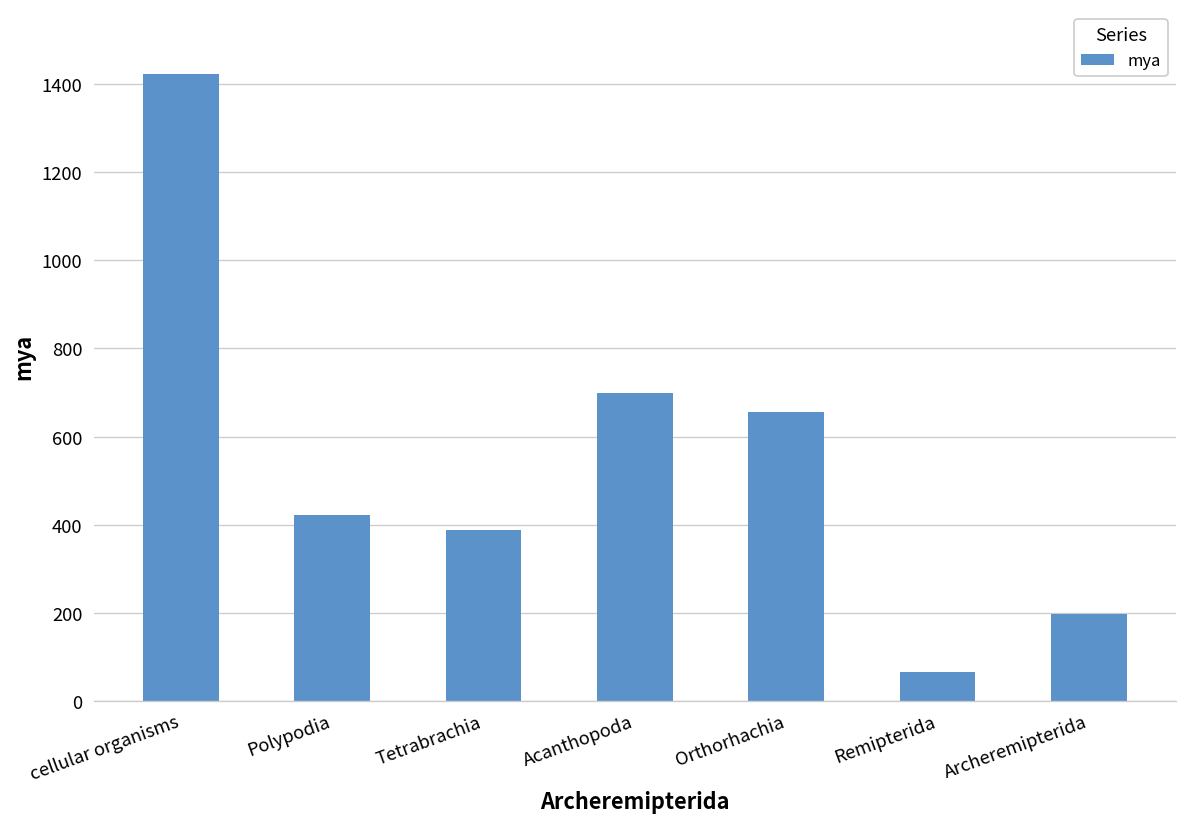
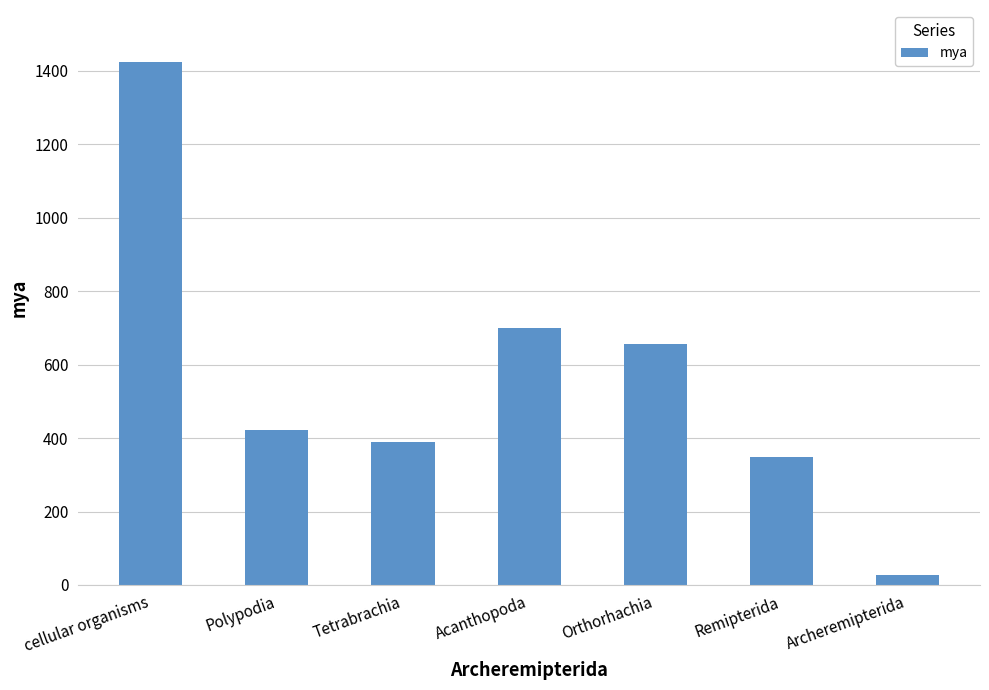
  {
    "cellular organisms": 1420,
    "Polypodia": 420,
    "Tetrabrachia": 390,
    "Acanthopoda": 700,
    "Orthorhachia": 660,
-   "Remipterida": 70,
-   "Archeremipterida": 200
+   "Remipterida": 350,
+   "Archeremipterida": 30
  }
